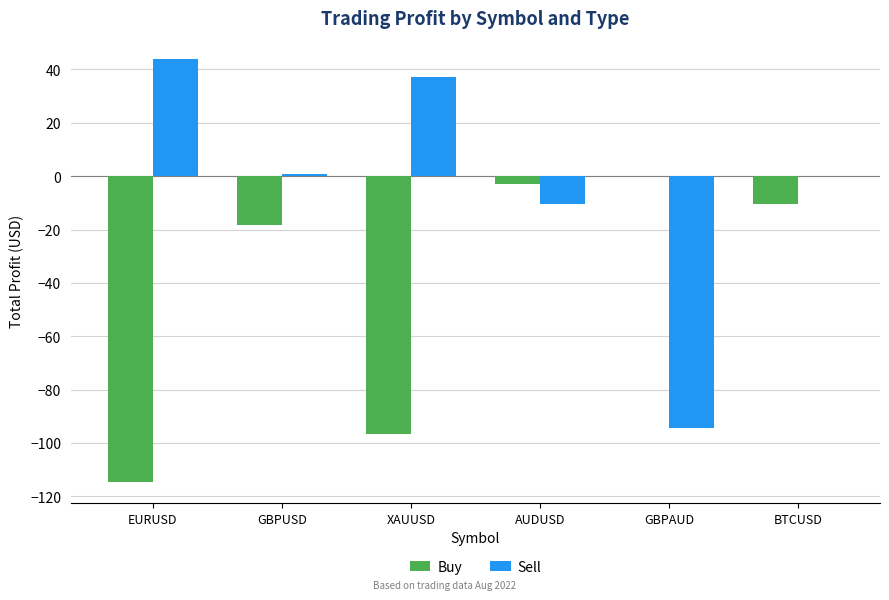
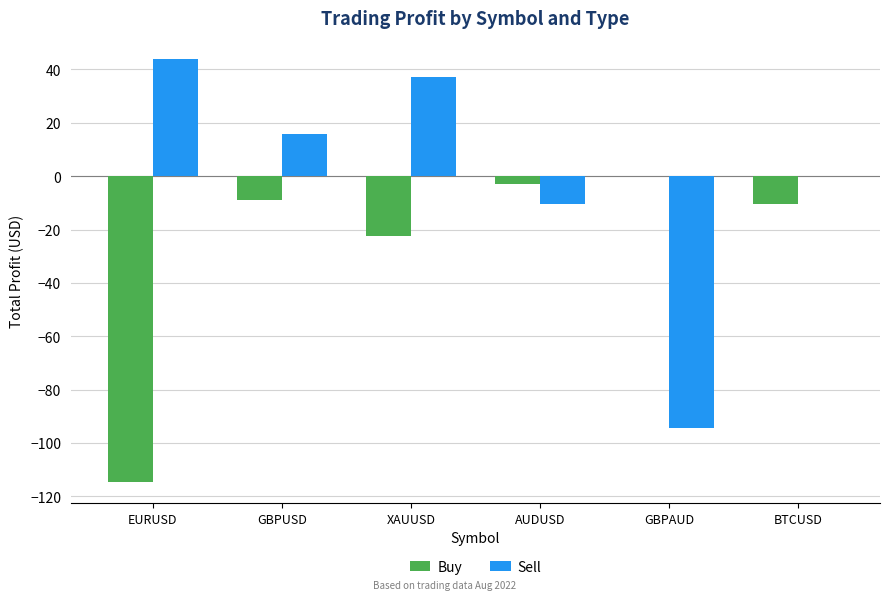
  {
    "Buy": {
      "EURUSD": -115,
-     "GBPUSD": -18,
-     "XAUUSD": -96,
+     "GBPUSD": -9,
+     "XAUUSD": -22,
      "AUDUSD": -3,
      "GBPAUD": 0,
      "BTCUSD": -10
    },
    "Sell": {
      "EURUSD": 44,
-     "GBPUSD": 1,
+     "GBPUSD": 16,
      "XAUUSD": 37,
      "AUDUSD": -10,
      "GBPAUD": -94,
      "BTCUSD": 0
    }
  }
